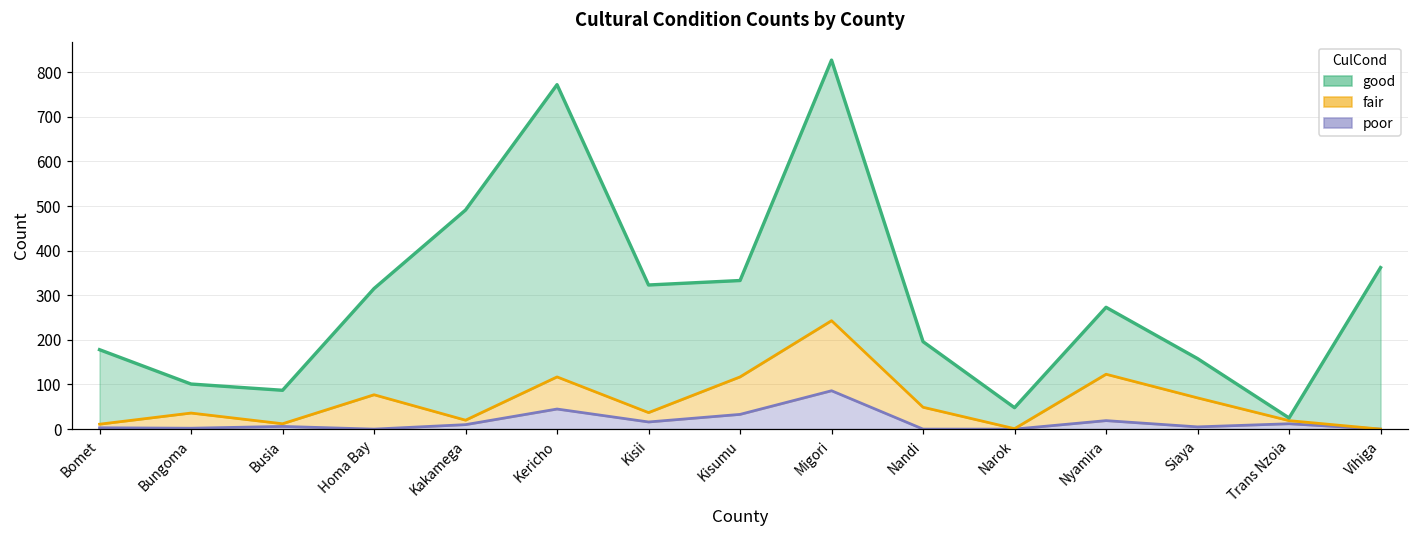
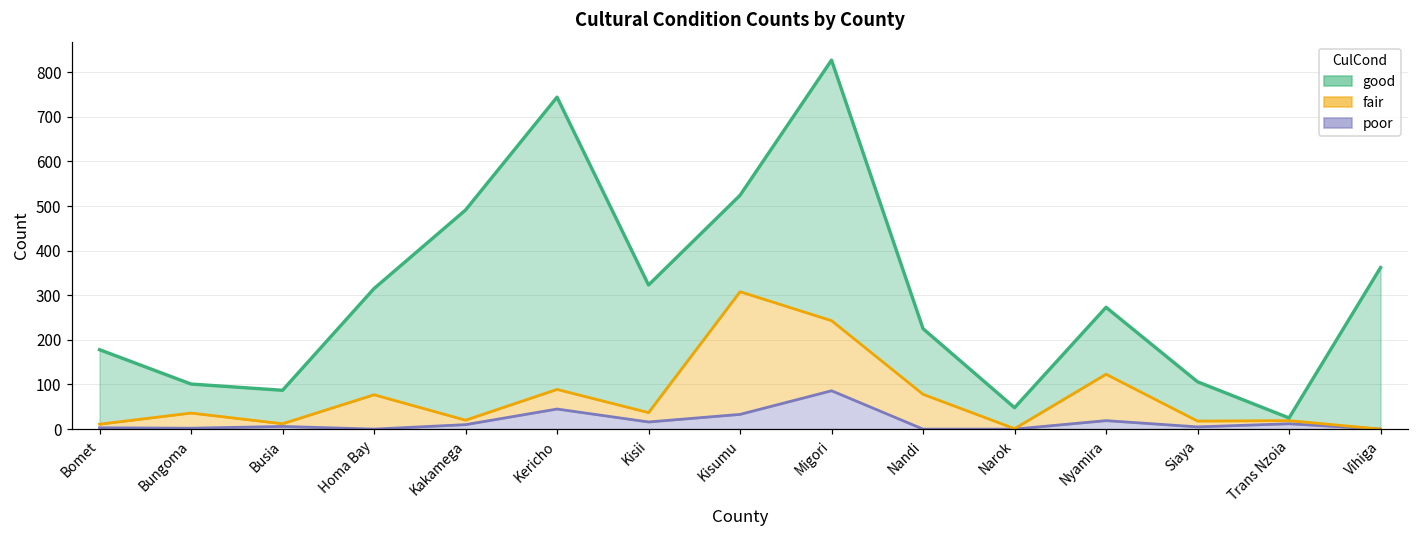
  {
    "fair": {
      "Bomet": 10,
      "Bungoma": 30,
      "Homa Bay": 80,
      "Kakamega": 10,
-     "Kericho": 70,
+     "Kericho": 40,
      "Kisii": 20,
-     "Kisumu": 80,
+     "Kisumu": 280,
      "Migori": 160,
-     "Nandi": 50,
+     "Nandi": 80,
      "Nyamira": 100,
-     "Siaya": 70
+     "Siaya": 10
    }
  }
